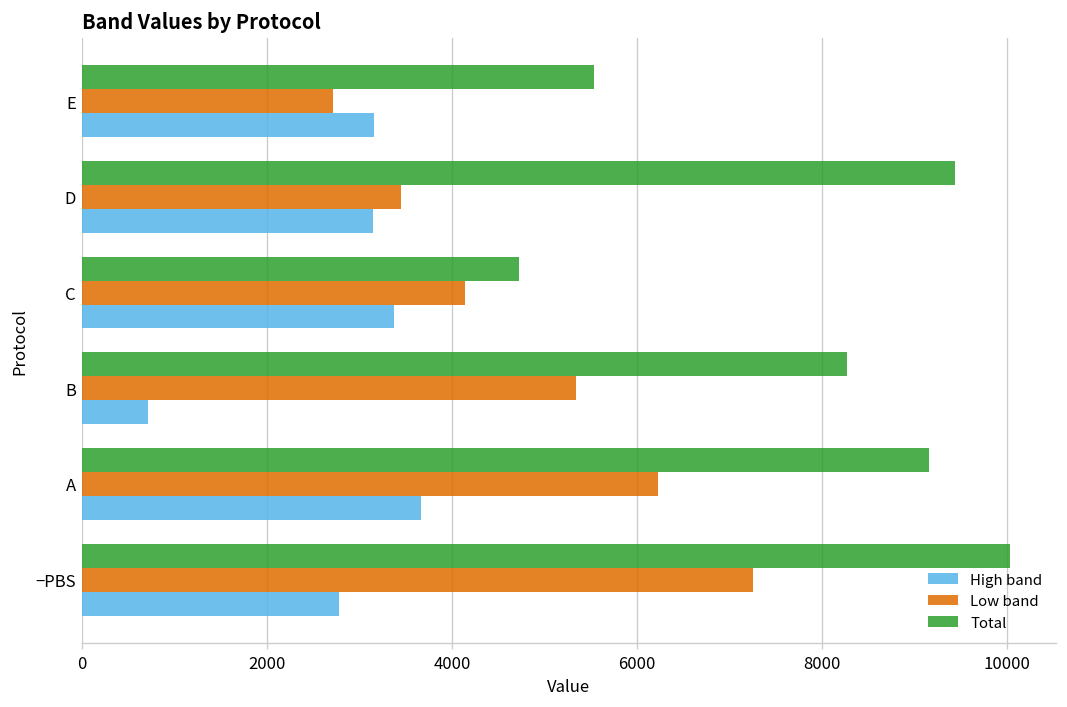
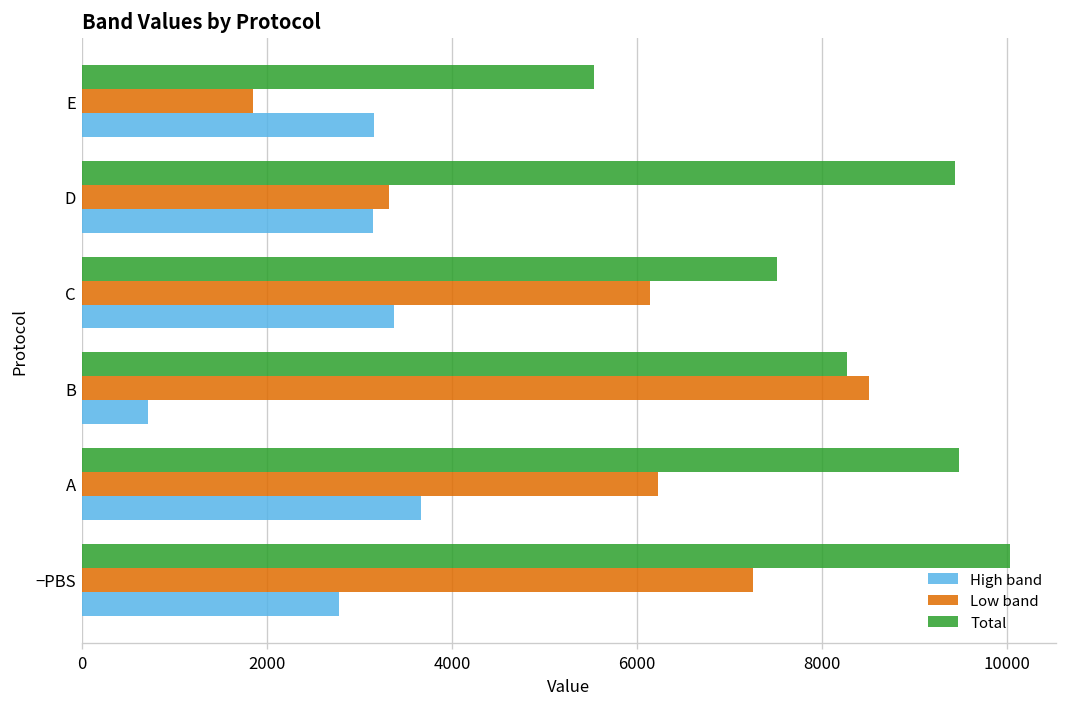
  {
    "High band": {
      "E": 3200,
      "D": 3100,
      "C": 3400,
      "B": 700,
      "A": 3700,
      "−PBS": 2800
    },
    "Low band": {
-     "E": 2700,
-     "D": 3400,
-     "C": 4100,
-     "B": 5300,
+     "E": 1900,
+     "D": 3300,
+     "C": 6100,
+     "B": 8500,
      "A": 6200,
      "−PBS": 7300
    },
    "Total": {
      "E": 5500,
      "D": 9400,
-     "C": 4700,
+     "C": 7500,
      "B": 8300,
-     "A": 9200,
+     "A": 9500,
      "−PBS": 10000
    }
  }
